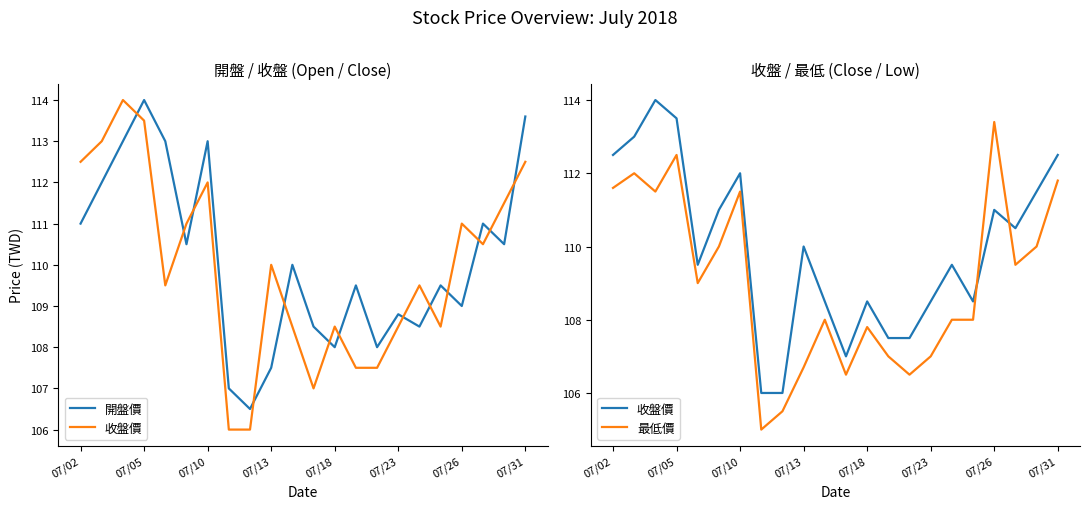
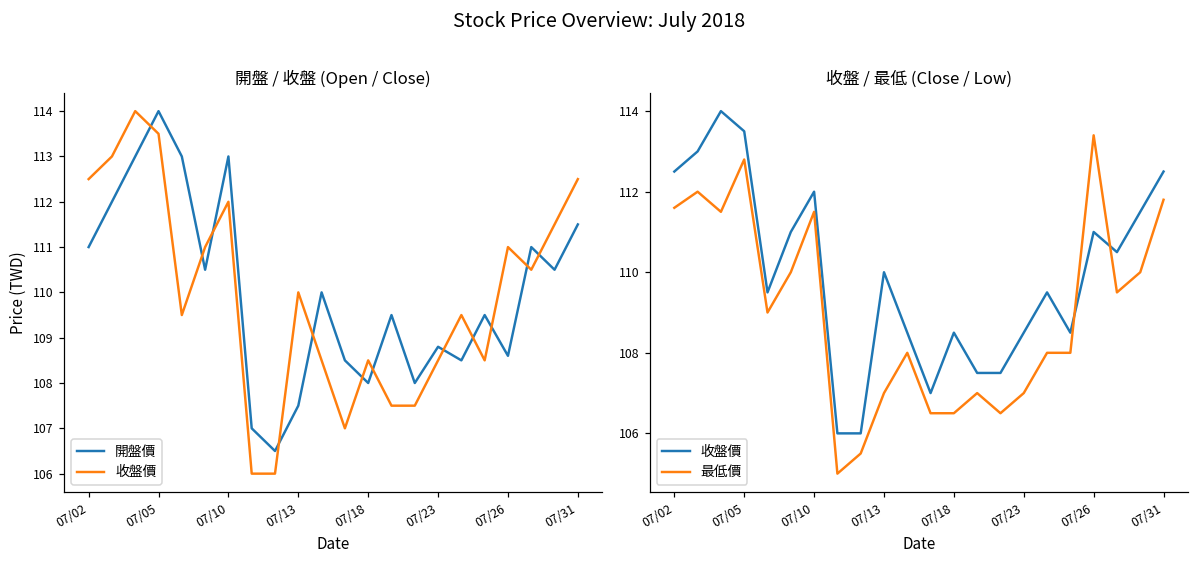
  {
    "開盤 / 收盤 (Open / Close)": {
      "開盤價": {
        "07/02": 111.0,
        "07/05": 114.0,
        "07/10": 113.0,
        "07/13": 107.5,
        "07/18": 108.0,
        "07/23": 108.8,
-       "07/26": 109.0,
-       "07/31": 113.6
+       "07/26": 108.6,
+       "07/31": 111.5
      }
    },
    "收盤 / 最低 (Close / Low)": {
      "收盤價": {
        "07/02": 112.5,
        "07/05": 113.5,
        "07/10": 112.0,
        "07/13": 110.0,
        "07/18": 108.5,
        "07/23": 108.5,
        "07/26": 111.0,
        "07/31": 112.5
      },
      "最低價": {
        "07/02": 111.6,
-       "07/05": 112.5,
+       "07/05": 112.8,
        "07/10": 111.5,
-       "07/13": 106.7,
-       "07/18": 107.8,
+       "07/13": 107.0,
+       "07/18": 106.5,
        "07/23": 107.0,
        "07/26": 113.4,
        "07/31": 111.8
      }
    }
  }
